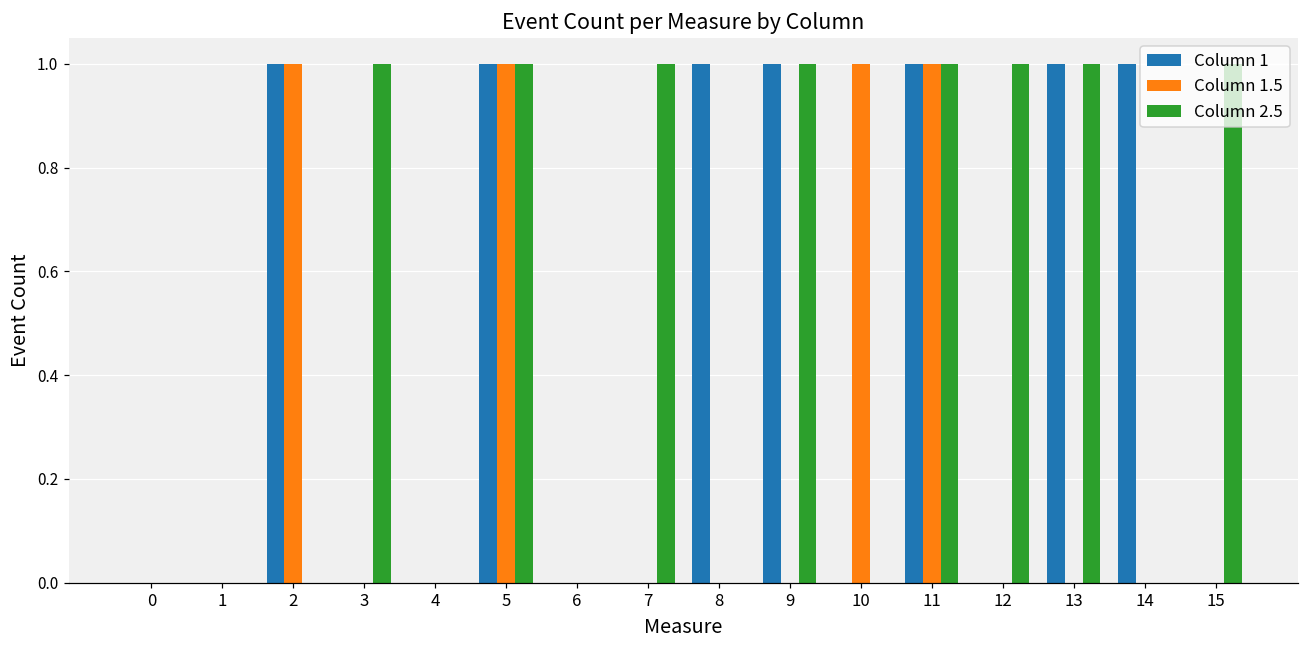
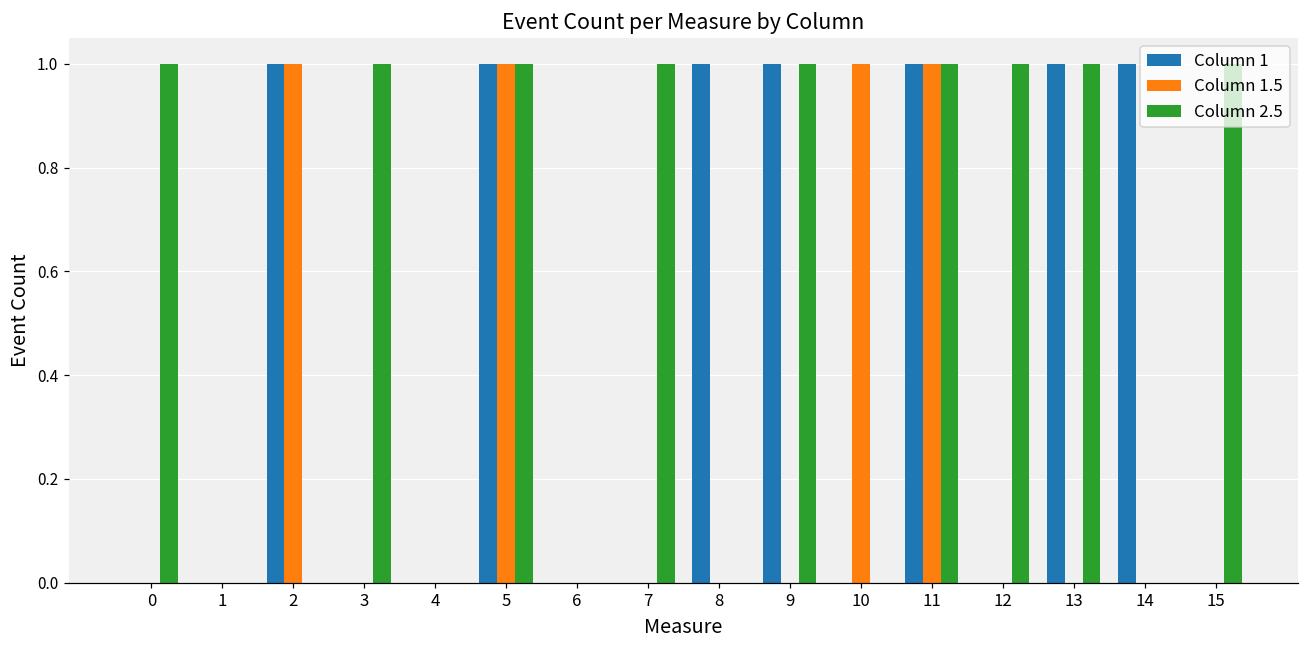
  {
    "Column 1": {
      "0": 0,
      "1": 0,
      "2": 1,
      "3": 0,
      "4": 0,
      "5": 1,
      "6": 0,
      "7": 0,
      "8": 1,
      "9": 1,
      "10": 0,
      "11": 1,
      "12": 0,
      "13": 1,
      "14": 1,
      "15": 0
    },
    "Column 1.5": {
      "0": 0,
      "1": 0,
      "2": 1,
      "3": 0,
      "4": 0,
      "5": 1,
      "6": 0,
      "7": 0,
      "8": 0,
      "9": 0,
      "10": 1,
      "11": 1,
      "12": 0,
      "13": 0,
      "14": 0,
      "15": 0
    },
    "Column 2.5": {
-     "0": 0,
+     "0": 1,
      "1": 0,
      "2": 0,
      "3": 1,
      "4": 0,
      "5": 1,
      "6": 0,
      "7": 1,
      "8": 0,
      "9": 1,
      "10": 0,
      "11": 1,
      "12": 1,
      "13": 1,
      "14": 0
    }
  }
